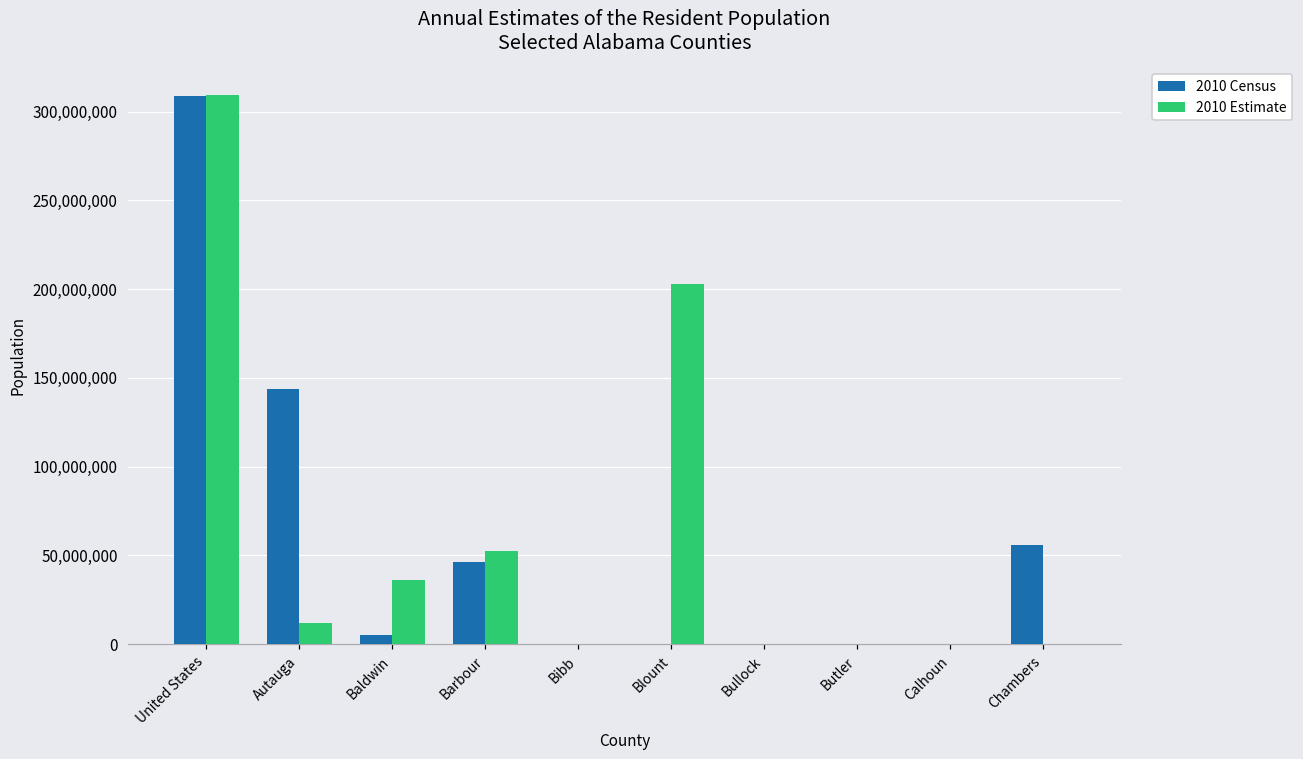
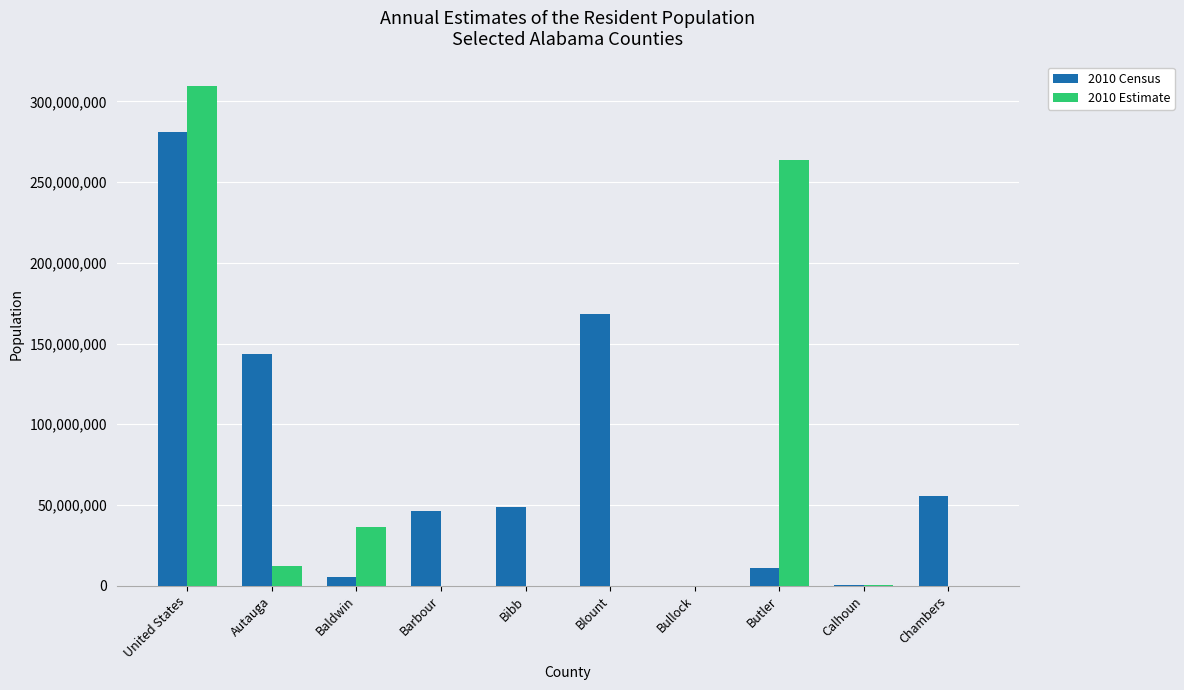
  {
    "2010 Census": {
-     "United States": "309,000,000",
+     "United States": "281,000,000",
      "Autauga": "144,000,000",
      "Baldwin": "5,000,000",
      "Barbour": "46,000,000",
-     "Bibb": "0",
-     "Blount": "0",
-     "Butler": "0",
+     "Bibb": "48,000,000",
+     "Blount": "168,000,000",
+     "Butler": "11,000,000",
      "Chambers": "56,000,000"
    },
    "2010 Estimate": {
      "United States": "309,000,000",
      "Autauga": "12,000,000",
      "Baldwin": "36,000,000",
-     "Barbour": "53,000,000",
-     "Blount": "203,000,000",
-     "Butler": "0"
+     "Barbour": "0",
+     "Blount": "0",
+     "Butler": "264,000,000"
    }
  }
